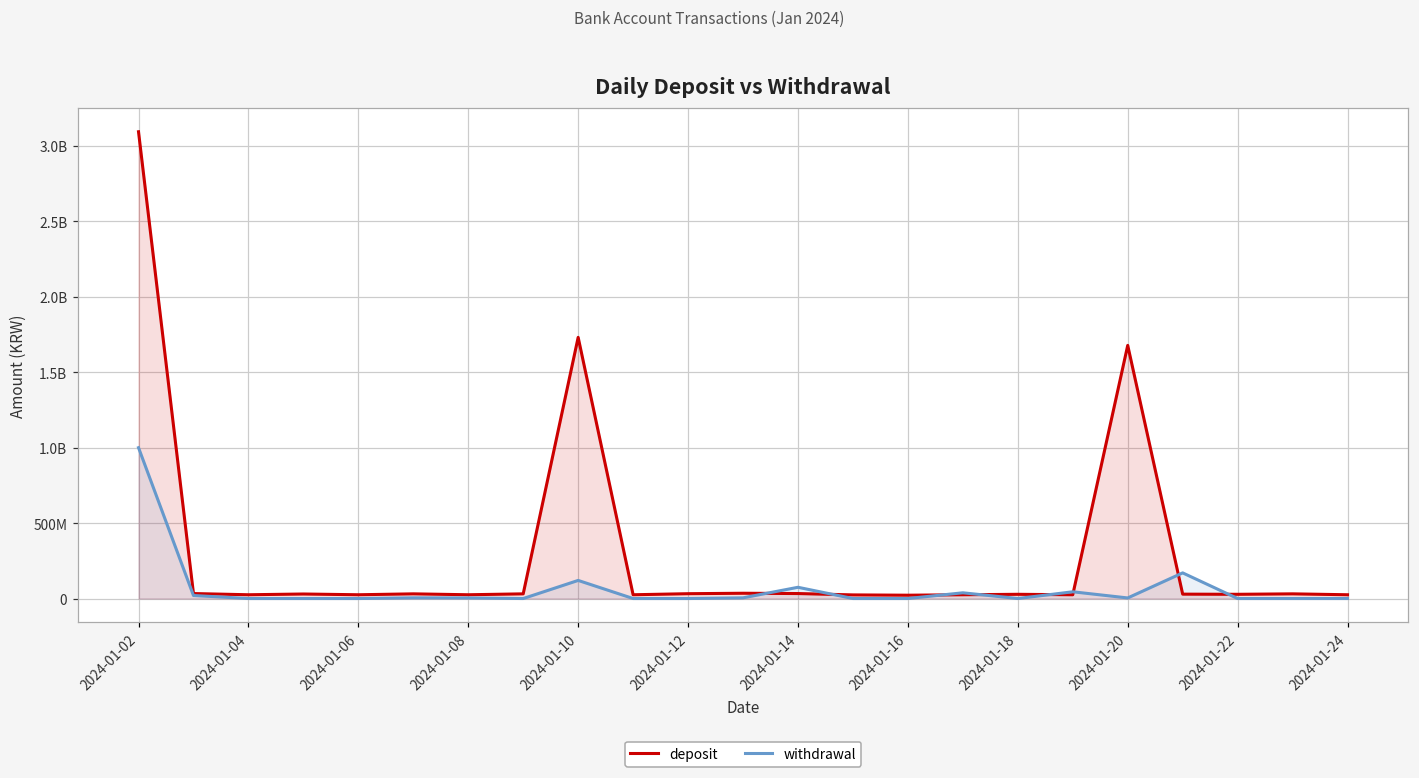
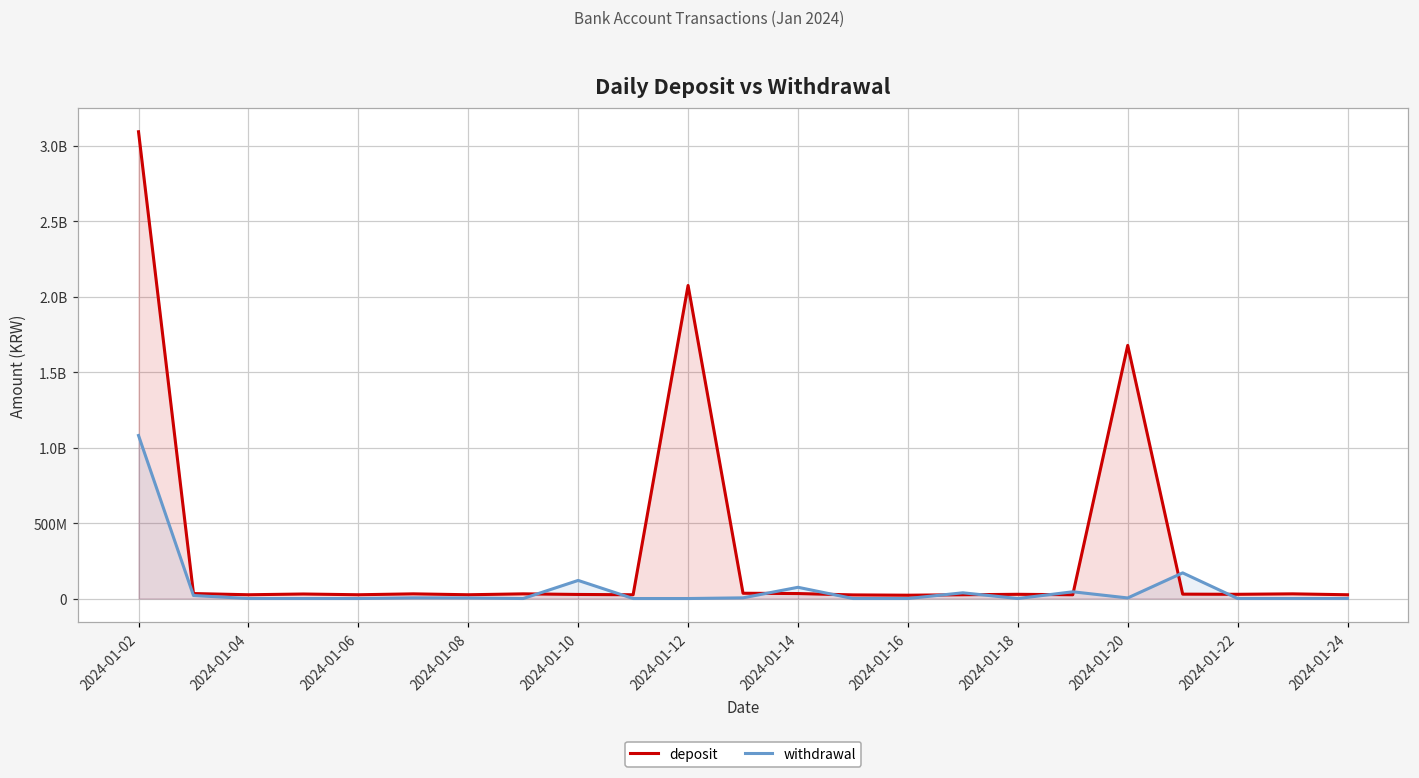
  {
    "deposit": {
      "2024-01-02": 3090000000,
      "2024-01-04": 30000000,
      "2024-01-06": 30000000,
      "2024-01-08": 30000000,
-     "2024-01-10": 1730000000,
-     "2024-01-12": 30000000,
+     "2024-01-10": 30000000,
+     "2024-01-12": 2080000000,
      "2024-01-14": 30000000,
      "2024-01-16": 20000000,
      "2024-01-18": 30000000,
      "2024-01-20": 1680000000,
      "2024-01-22": 30000000,
      "2024-01-24": 30000000
    },
    "withdrawal": {
-     "2024-01-02": 1000000000,
+     "2024-01-02": 1080000000,
      "2024-01-04": 0,
      "2024-01-06": 0,
      "2024-01-08": 0,
      "2024-01-10": 120000000,
      "2024-01-12": 0,
      "2024-01-14": 70000000,
      "2024-01-16": 0,
      "2024-01-18": 0,
      "2024-01-20": 0,
      "2024-01-22": 0,
      "2024-01-24": 0
    }
  }
